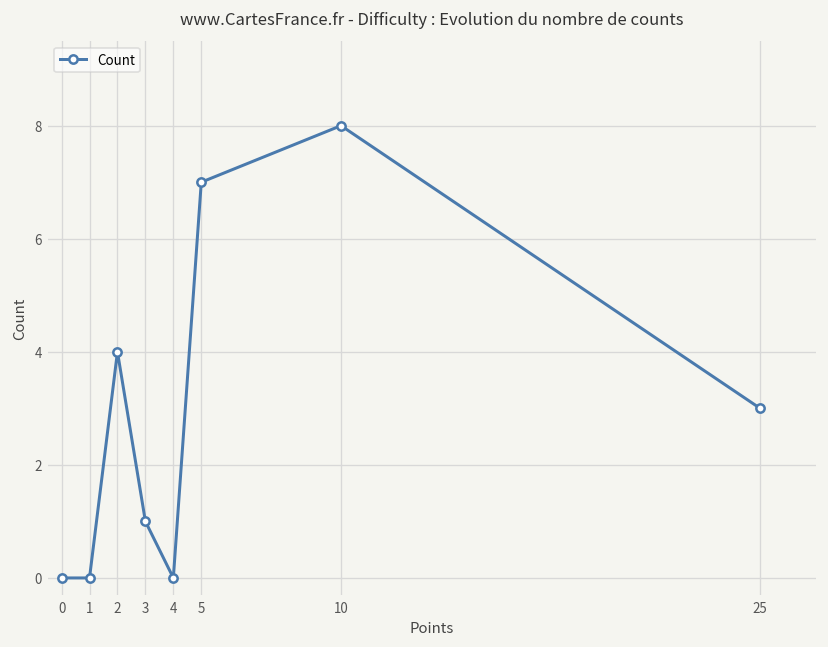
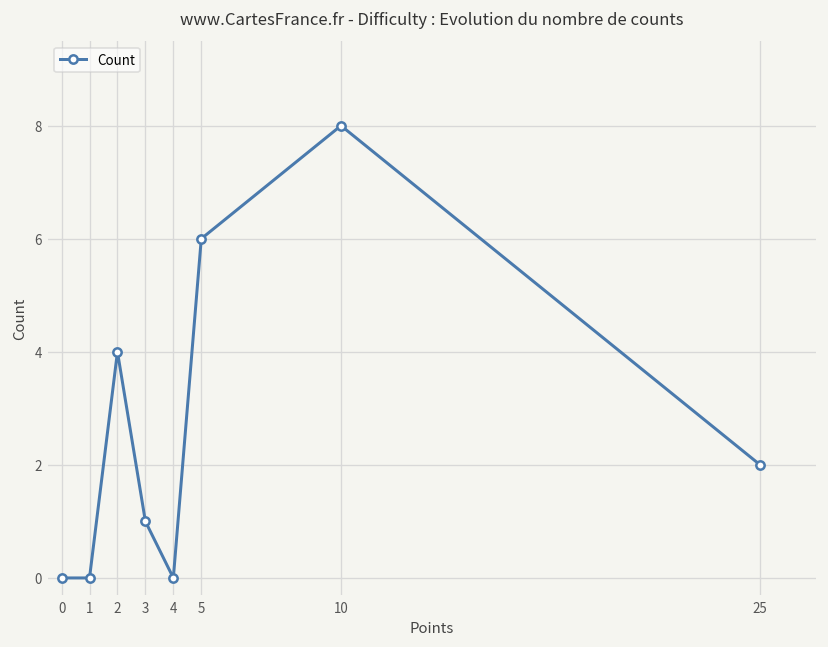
  {
    "0": 0,
    "1": 0,
    "2": 4,
    "3": 1,
    "4": 0,
-   "5": 7,
+   "5": 6,
    "10": 8,
-   "25": 3
+   "25": 2
  }
